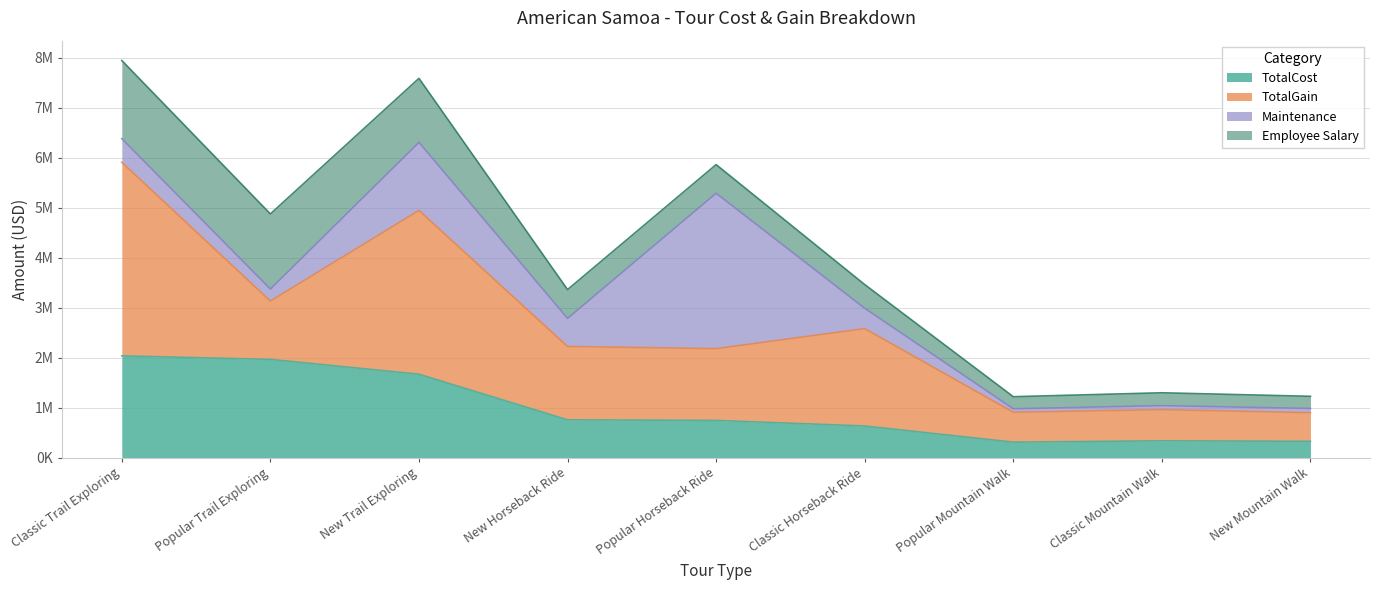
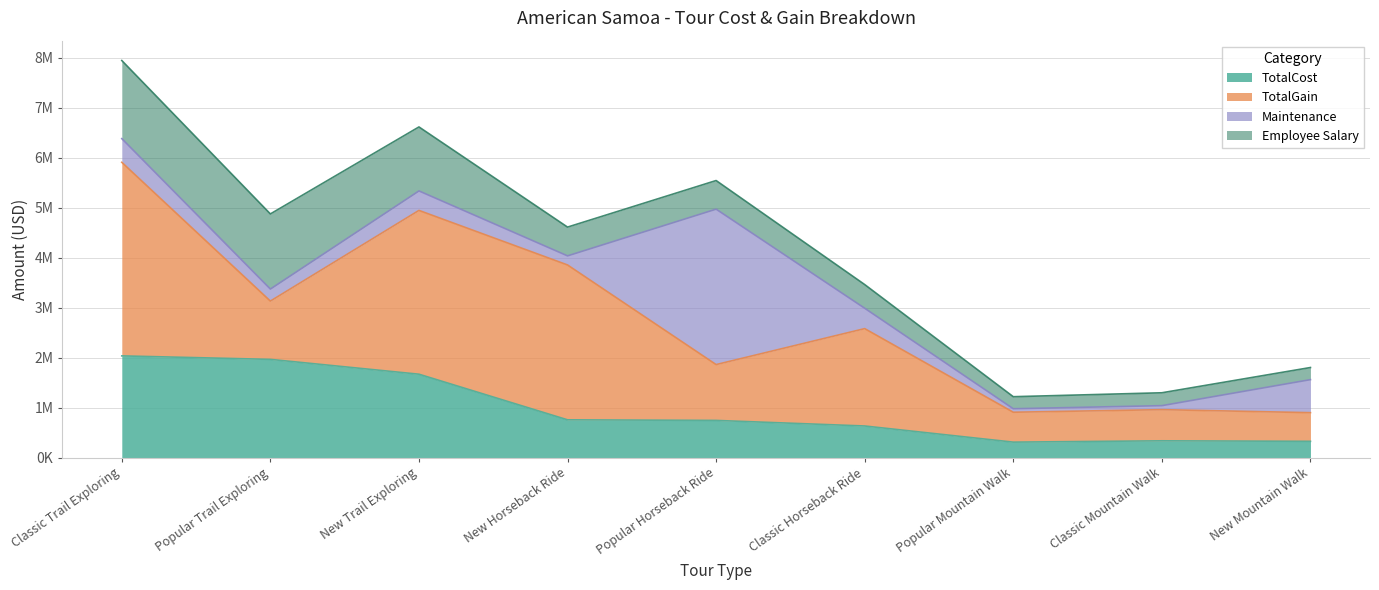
  {
    "TotalGain": {
      "Classic Trail Exploring": 3900000,
      "Popular Trail Exploring": 1200000,
      "New Trail Exploring": 3300000,
-     "New Horseback Ride": 1500000,
-     "Popular Horseback Ride": 1400000,
+     "New Horseback Ride": 3100000,
+     "Popular Horseback Ride": 1100000,
      "Classic Horseback Ride": 1900000,
      "Popular Mountain Walk": 600000,
      "Classic Mountain Walk": 600000,
      "New Mountain Walk": 600000
    },
    "Maintenance": {
      "Classic Trail Exploring": 500000,
      "Popular Trail Exploring": 200000,
-     "New Trail Exploring": 1400000,
-     "New Horseback Ride": 600000,
+     "New Trail Exploring": 400000,
+     "New Horseback Ride": 200000,
      "Popular Horseback Ride": 3100000,
      "Classic Horseback Ride": 400000,
      "Popular Mountain Walk": 100000,
      "Classic Mountain Walk": 100000,
-     "New Mountain Walk": 100000
+     "New Mountain Walk": 700000
    }
  }
